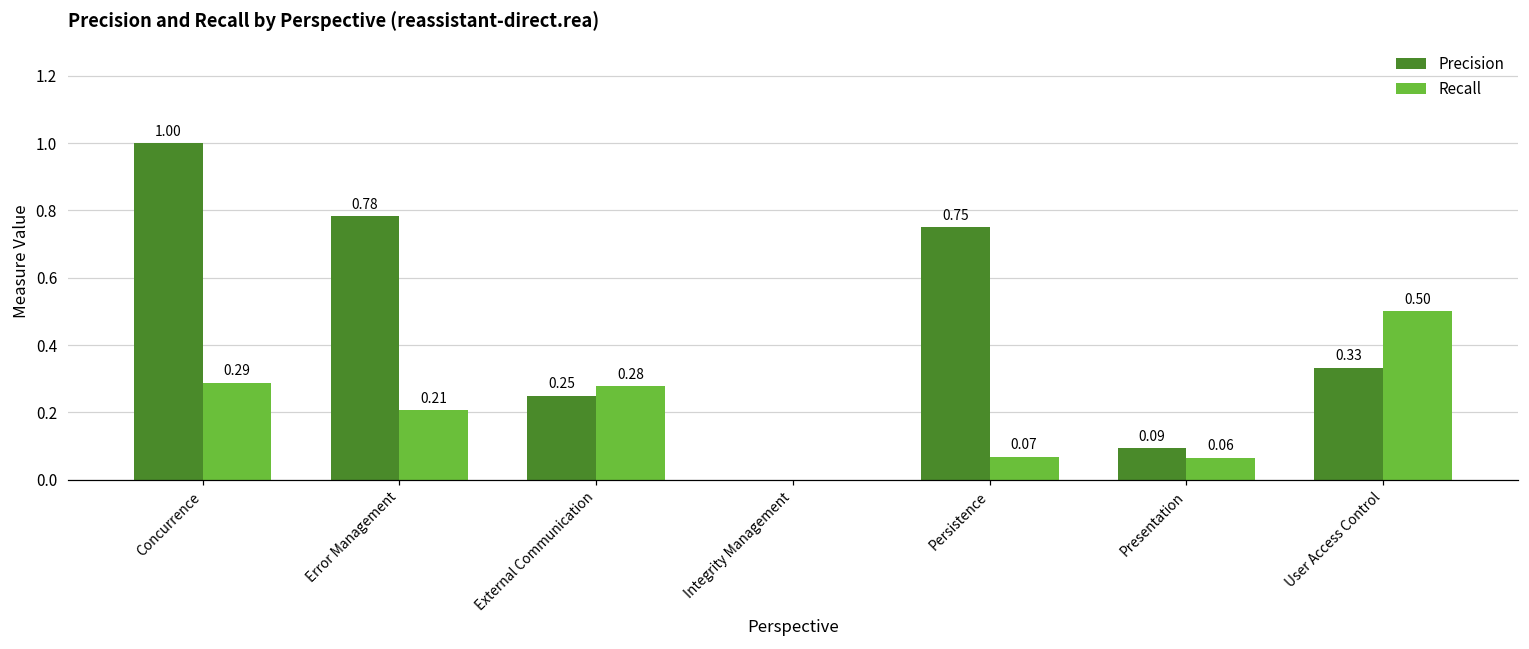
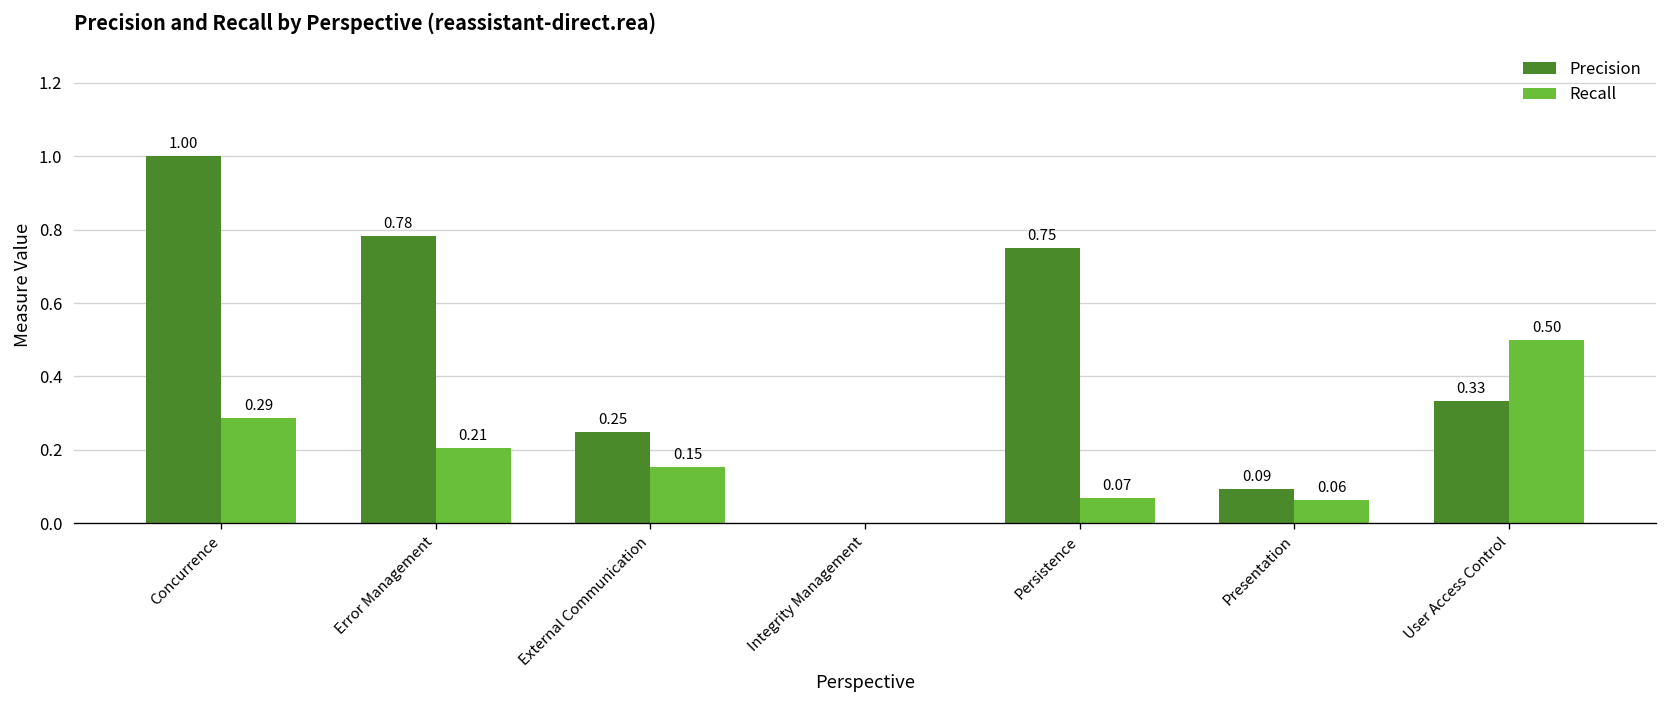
  {
    "Precision": {
      "Concurrence": 1.00,
      "Error Management": 0.78,
      "External Communication": 0.25,
      "Persistence": 0.75,
      "Presentation": 0.09,
      "User Access Control": 0.33
    },
    "Recall": {
      "Concurrence": 0.29,
      "Error Management": 0.21,
-     "External Communication": 0.28,
+     "External Communication": 0.15,
      "Persistence": 0.07,
      "Presentation": 0.06,
      "User Access Control": 0.50
    }
  }
